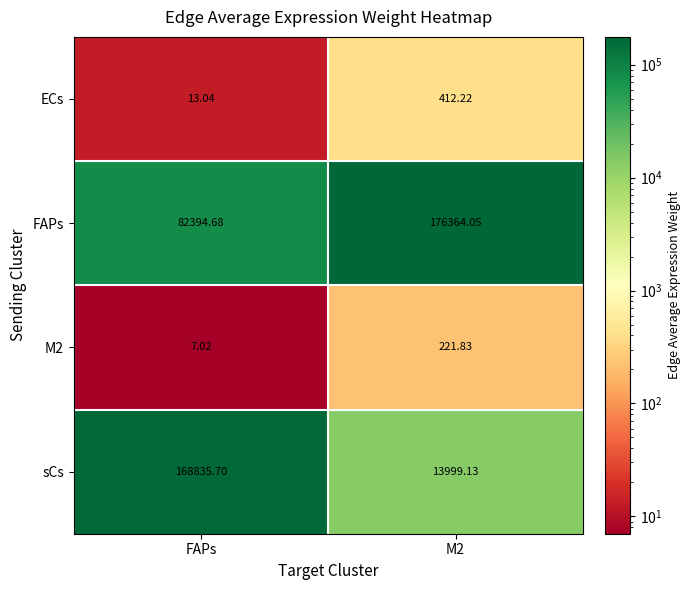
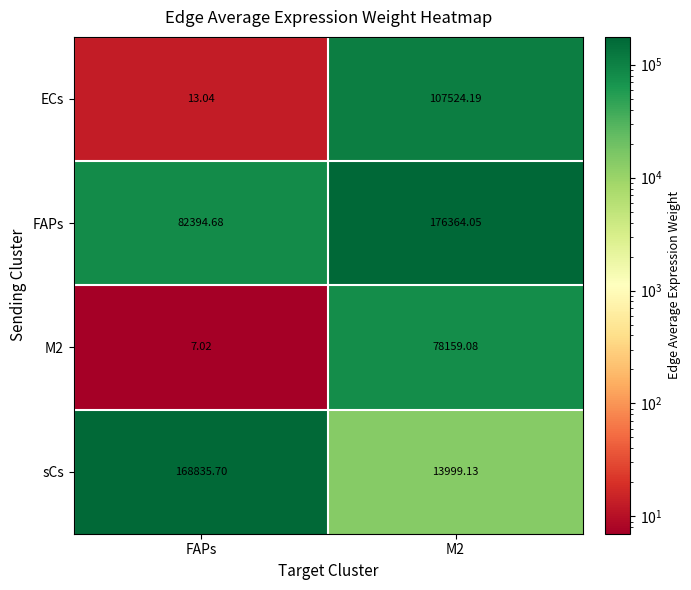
  {
    "ECs": {
      "FAPs": 13.04,
-     "M2": 412.22
+     "M2": 107524.19
    },
    "FAPs": {
      "FAPs": 82394.68,
      "M2": 176364.05
    },
    "M2": {
      "FAPs": 7.02,
-     "M2": 221.83
+     "M2": 78159.08
    },
    "sCs": {
      "FAPs": 168835.70,
      "M2": 13999.13
    }
  }
